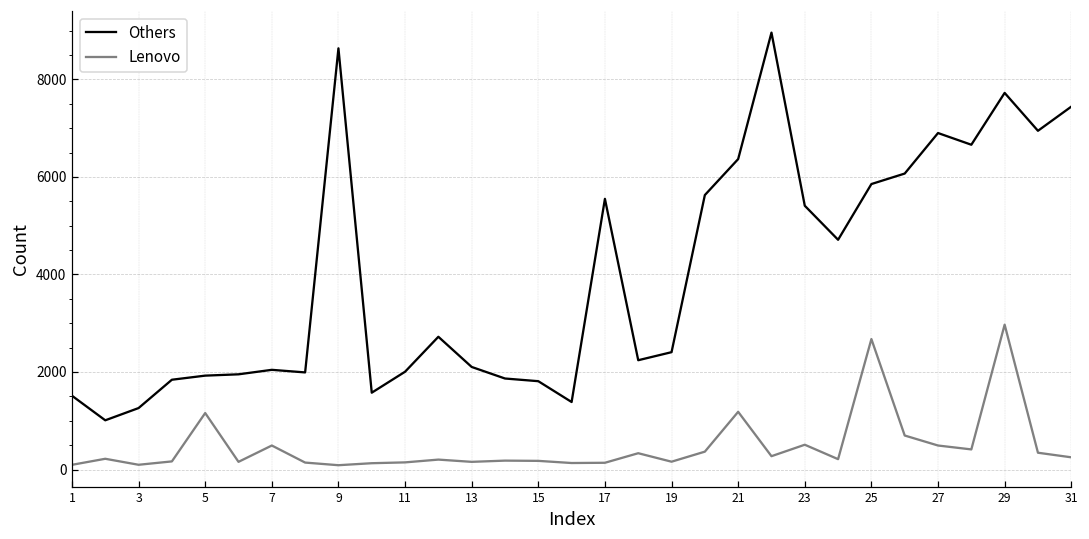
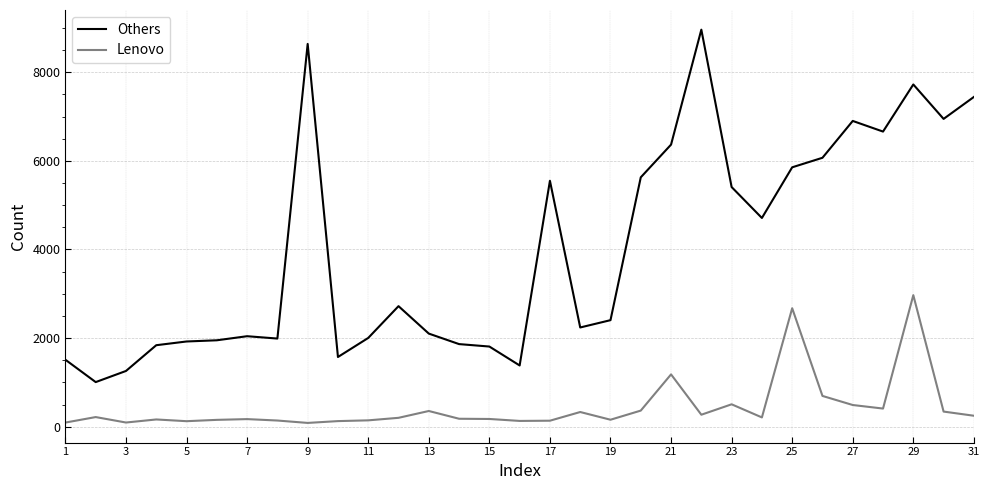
  {
    "Others": {
      "1": 1500,
      "3": 1300,
      "5": 1900,
      "7": 2000,
      "9": 8600,
      "11": 2000,
      "13": 2100,
      "15": 1800,
      "17": 5600,
      "19": 2400,
      "21": 6400,
      "23": 5400,
      "25": 5900,
      "27": 6900,
      "29": 7700,
      "31": 7400
    },
    "Lenovo": {
      "1": 100,
      "3": 100,
-     "5": 1200,
-     "7": 500,
+     "5": 100,
+     "7": 200,
      "9": 100,
      "11": 100,
-     "13": 200,
+     "13": 400,
      "15": 200,
      "17": 100,
      "19": 200,
      "21": 1200,
      "23": 500,
      "25": 2700,
      "27": 500,
      "29": 3000,
      "31": 300
    }
  }
